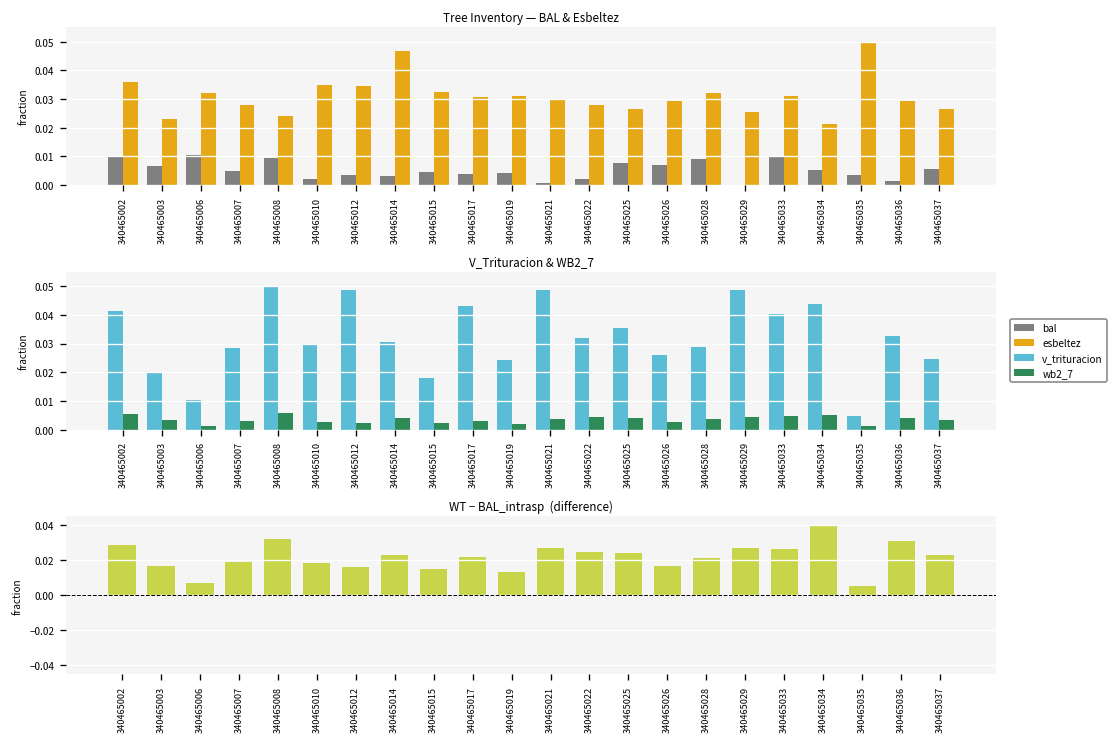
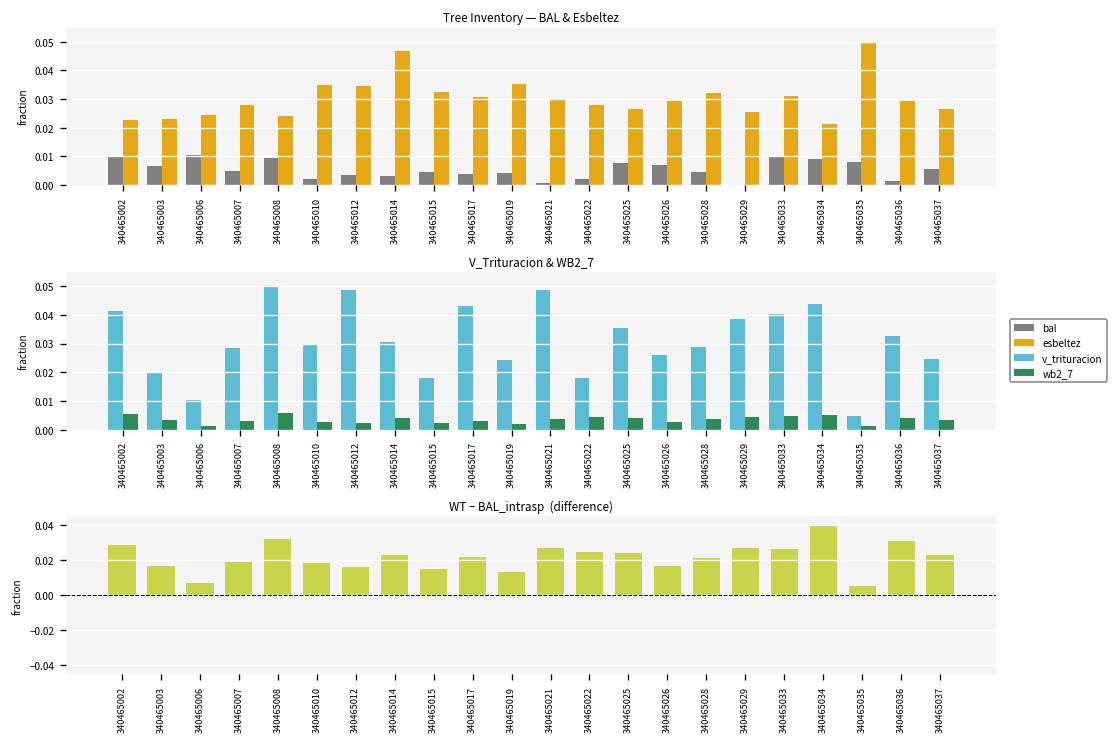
  {
    "Tree Inventory — BAL & Esbeltez": {
      "bal": {
        "340465002": 0.010,
        "340465003": 0.007,
        "340465006": 0.011,
        "340465007": 0.005,
        "340465008": 0.010,
        "340465010": 0.002,
        "340465012": 0.003,
        "340465014": 0.003,
        "340465015": 0.005,
        "340465017": 0.004,
        "340465019": 0.004,
        "340465022": 0.002,
        "340465025": 0.008,
        "340465026": 0.007,
-       "340465028": 0.009,
+       "340465028": 0.004,
        "340465029": 0.000,
        "340465033": 0.010,
-       "340465034": 0.005,
-       "340465035": 0.004,
+       "340465034": 0.009,
+       "340465035": 0.008,
        "340465036": 0.001,
        "340465037": 0.006
      },
      "esbeltez": {
-       "340465002": 0.036,
+       "340465002": 0.023,
        "340465003": 0.023,
-       "340465006": 0.032,
+       "340465006": 0.024,
        "340465007": 0.028,
        "340465008": 0.024,
        "340465010": 0.035,
        "340465012": 0.034,
        "340465014": 0.047,
        "340465015": 0.032,
        "340465017": 0.031,
-       "340465019": 0.031,
+       "340465019": 0.035,
        "340465021": 0.030,
        "340465022": 0.028,
        "340465025": 0.027,
        "340465026": 0.029,
        "340465028": 0.032,
        "340465029": 0.026,
        "340465033": 0.031,
        "340465034": 0.021,
        "340465035": 0.050,
        "340465036": 0.029,
        "340465037": 0.027
      }
    },
    "V_Trituracion & WB2_7": {
      "v_trituracion": {
        "340465002": 0.041,
        "340465003": 0.020,
        "340465006": 0.010,
        "340465007": 0.029,
        "340465008": 0.050,
        "340465010": 0.030,
        "340465012": 0.049,
        "340465014": 0.031,
        "340465015": 0.018,
        "340465017": 0.043,
        "340465019": 0.024,
        "340465021": 0.049,
-       "340465022": 0.032,
+       "340465022": 0.018,
        "340465025": 0.036,
        "340465026": 0.026,
        "340465028": 0.029,
-       "340465029": 0.049,
+       "340465029": 0.038,
        "340465033": 0.040,
        "340465034": 0.044,
        "340465035": 0.005,
        "340465036": 0.033,
        "340465037": 0.025
      },
      "wb2_7": {
        "340465002": 0.005,
        "340465003": 0.003,
        "340465006": 0.001,
        "340465007": 0.003,
        "340465008": 0.006,
        "340465010": 0.003,
        "340465012": 0.002,
        "340465014": 0.004,
        "340465015": 0.002,
        "340465017": 0.003,
        "340465019": 0.002,
        "340465021": 0.004,
        "340465022": 0.004,
        "340465025": 0.004,
        "340465026": 0.003,
        "340465028": 0.004,
        "340465029": 0.004,
        "340465033": 0.005,
        "340465034": 0.005,
        "340465035": 0.001,
        "340465036": 0.004,
        "340465037": 0.003
      }
    },
    "WT − BAL_intrasp (difference)": {
      "340465002": 0.029,
      "340465003": 0.017,
      "340465006": 0.007,
      "340465007": 0.019,
      "340465008": 0.032,
      "340465010": 0.018,
      "340465012": 0.016,
      "340465014": 0.023,
      "340465015": 0.015,
      "340465017": 0.022,
      "340465019": 0.014,
      "340465021": 0.027,
      "340465022": 0.025,
      "340465025": 0.024,
      "340465026": 0.017,
      "340465028": 0.021,
      "340465029": 0.027,
      "340465033": 0.026,
      "340465034": 0.040,
      "340465035": 0.005,
      "340465036": 0.031,
      "340465037": 0.023
    }
  }
